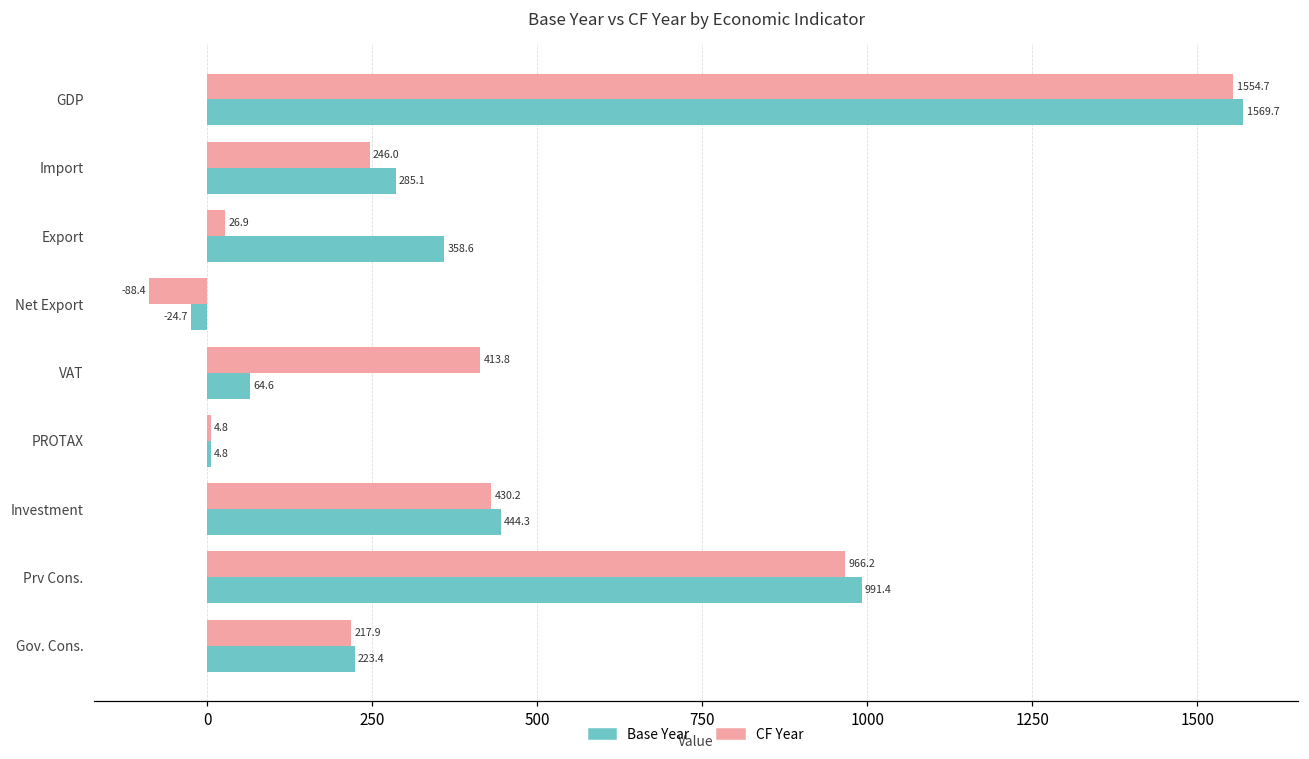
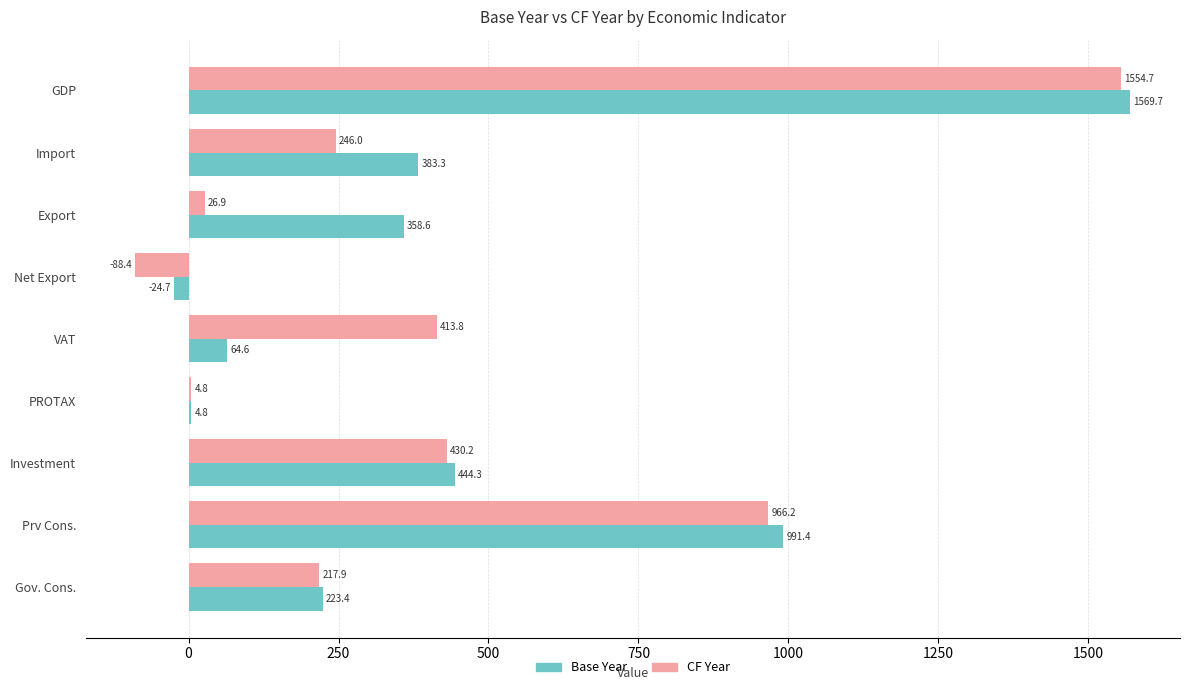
  {
    "Base Year": {
      "GDP": 1569.7,
-     "Import": 285.1,
+     "Import": 383.3,
      "Export": 358.6,
      "Net Export": -24.7,
      "VAT": 64.6,
      "PROTAX": 4.8,
      "Investment": 444.3,
      "Prv Cons.": 991.4,
      "Gov. Cons.": 223.4
    },
    "CF Year": {
      "GDP": 1554.7,
      "Import": 246.0,
      "Export": 26.9,
      "Net Export": -88.4,
      "VAT": 413.8,
      "PROTAX": 4.8,
      "Investment": 430.2,
      "Prv Cons.": 966.2,
      "Gov. Cons.": 217.9
    }
  }
